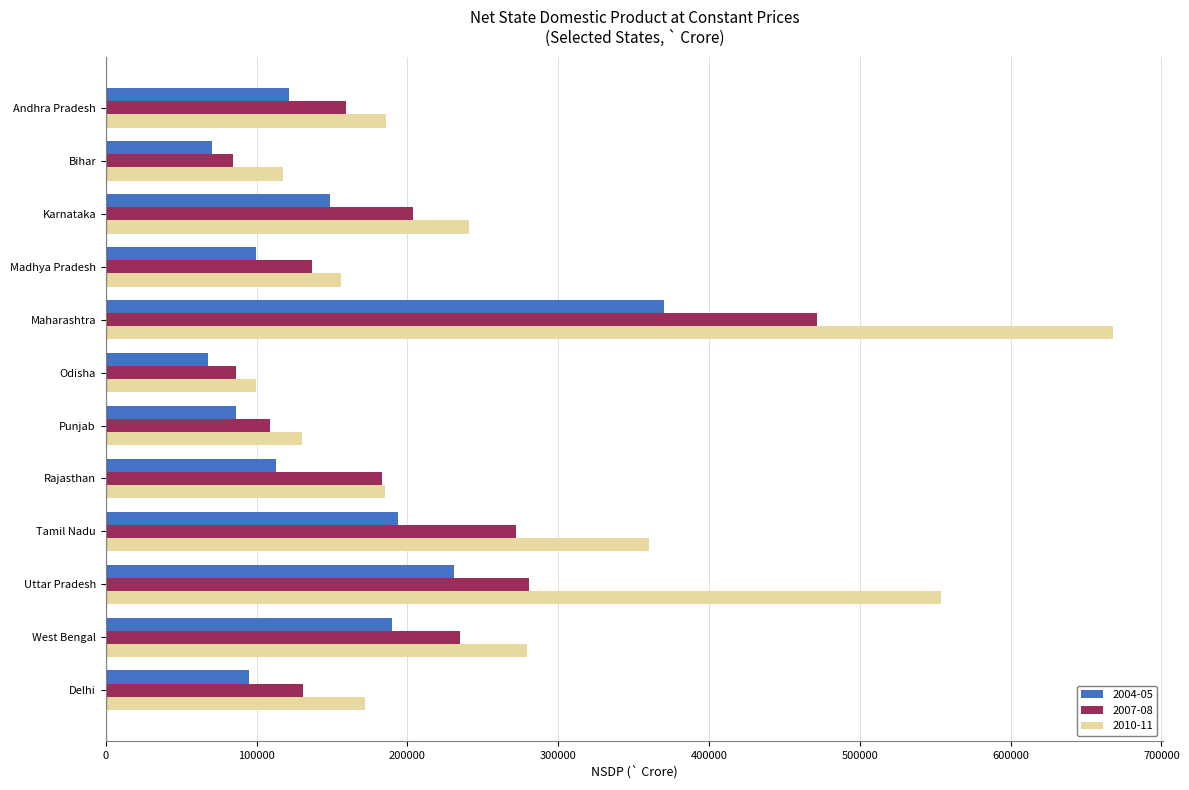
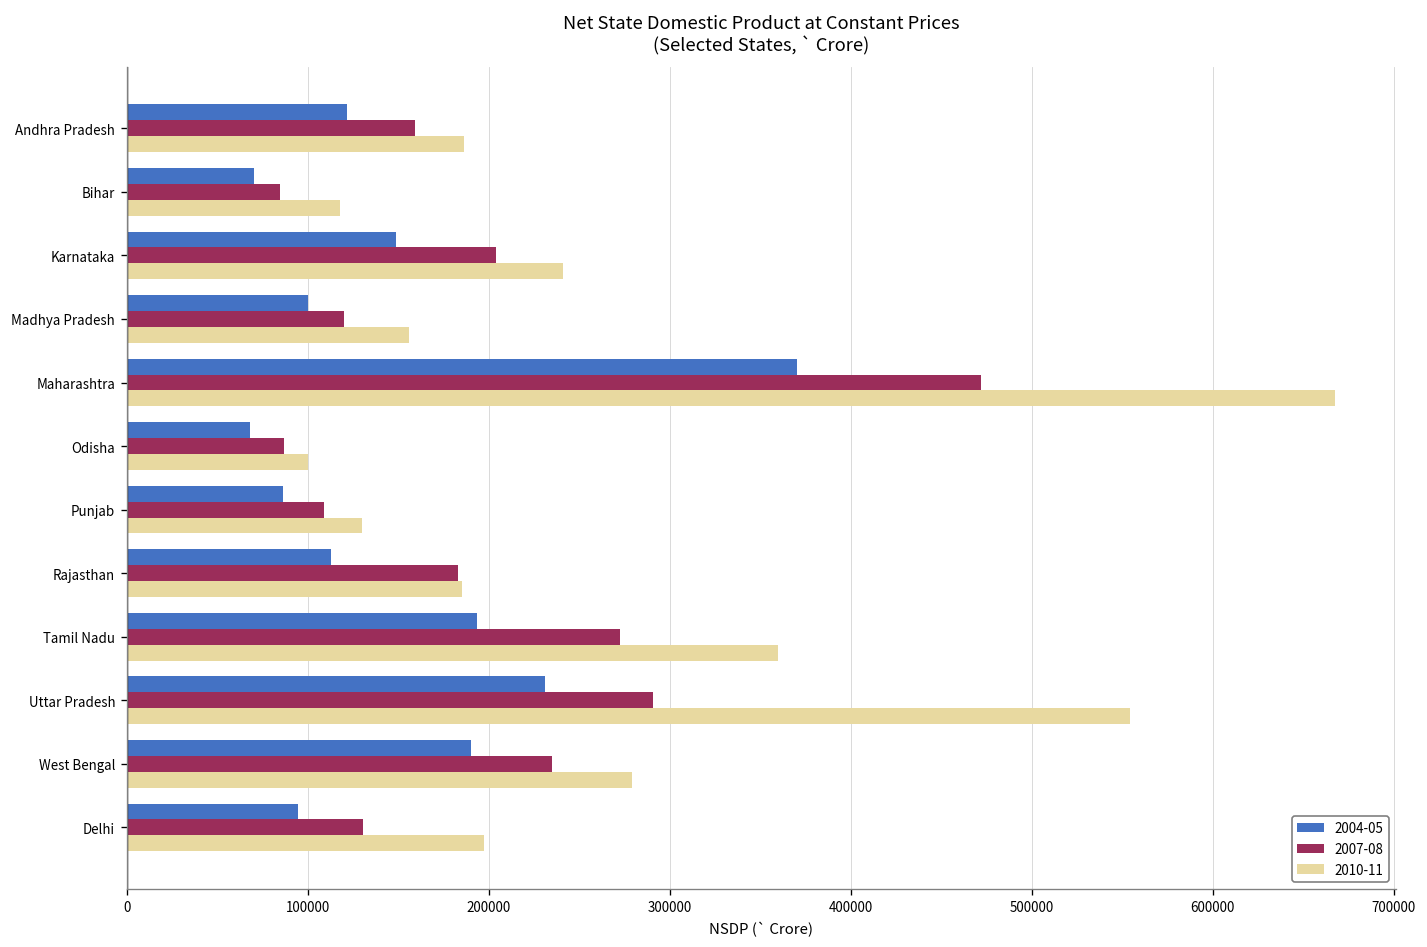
  {
    "2004-05": {
      "Andhra Pradesh": 121000,
      "Bihar": 70000,
      "Karnataka": 149000,
      "Madhya Pradesh": 100000,
      "Maharashtra": 370000,
      "Odisha": 68000,
      "Punjab": 86000,
      "Rajasthan": 113000,
      "Tamil Nadu": 194000,
      "Uttar Pradesh": 231000,
      "West Bengal": 190000,
      "Delhi": 95000
    },
    "2007-08": {
      "Andhra Pradesh": 159000,
      "Bihar": 84000,
      "Karnataka": 204000,
-     "Madhya Pradesh": 137000,
+     "Madhya Pradesh": 120000,
      "Maharashtra": 472000,
      "Odisha": 87000,
      "Punjab": 109000,
      "Rajasthan": 183000,
      "Tamil Nadu": 272000,
-     "Uttar Pradesh": 281000,
+     "Uttar Pradesh": 290000,
      "West Bengal": 235000,
      "Delhi": 131000
    },
    "2010-11": {
      "Andhra Pradesh": 186000,
      "Bihar": 118000,
      "Karnataka": 241000,
      "Madhya Pradesh": 156000,
      "Maharashtra": 668000,
      "Odisha": 100000,
      "Punjab": 130000,
      "Rajasthan": 185000,
      "Tamil Nadu": 360000,
      "Uttar Pradesh": 554000,
      "West Bengal": 279000,
-     "Delhi": 172000
+     "Delhi": 197000
    }
  }
